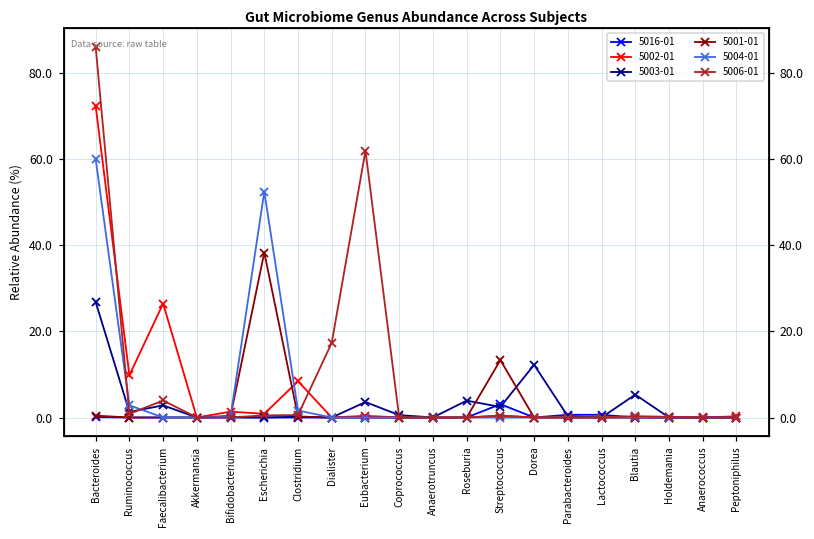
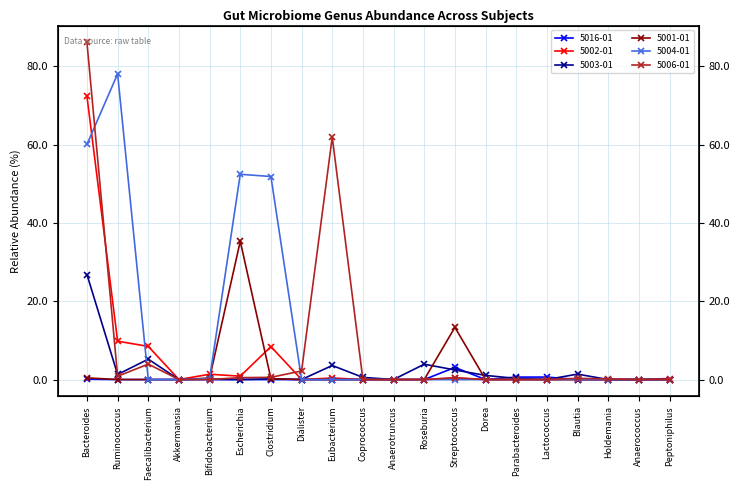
  {
    "5002-01": {
      "Bacteroides": 72,
      "Ruminococcus": 10,
-     "Faecalibacterium": 26,
+     "Faecalibacterium": 8,
      "Bifidobacterium": 1,
      "Clostridium": 8
    },
    "5003-01": {
      "Bacteroides": 27,
-     "Faecalibacterium": 3,
+     "Faecalibacterium": 5,
      "Eubacterium": 4,
      "Roseburia": 4,
-     "Dorea": 12,
-     "Blautia": 5
+     "Dorea": 1,
+     "Blautia": 1
    },
    "5001-01": {
-     "Escherichia": 38,
+     "Escherichia": 35,
      "Streptococcus": 13
    },
    "5004-01": {
      "Bacteroides": 60,
-     "Ruminococcus": 3,
+     "Ruminococcus": 78,
      "Escherichia": 52,
-     "Clostridium": 2
+     "Clostridium": 52
    },
    "5006-01": {
      "Bacteroides": 86,
      "Faecalibacterium": 4,
-     "Dialister": 17,
+     "Dialister": 2,
      "Eubacterium": 62
    }
  }
